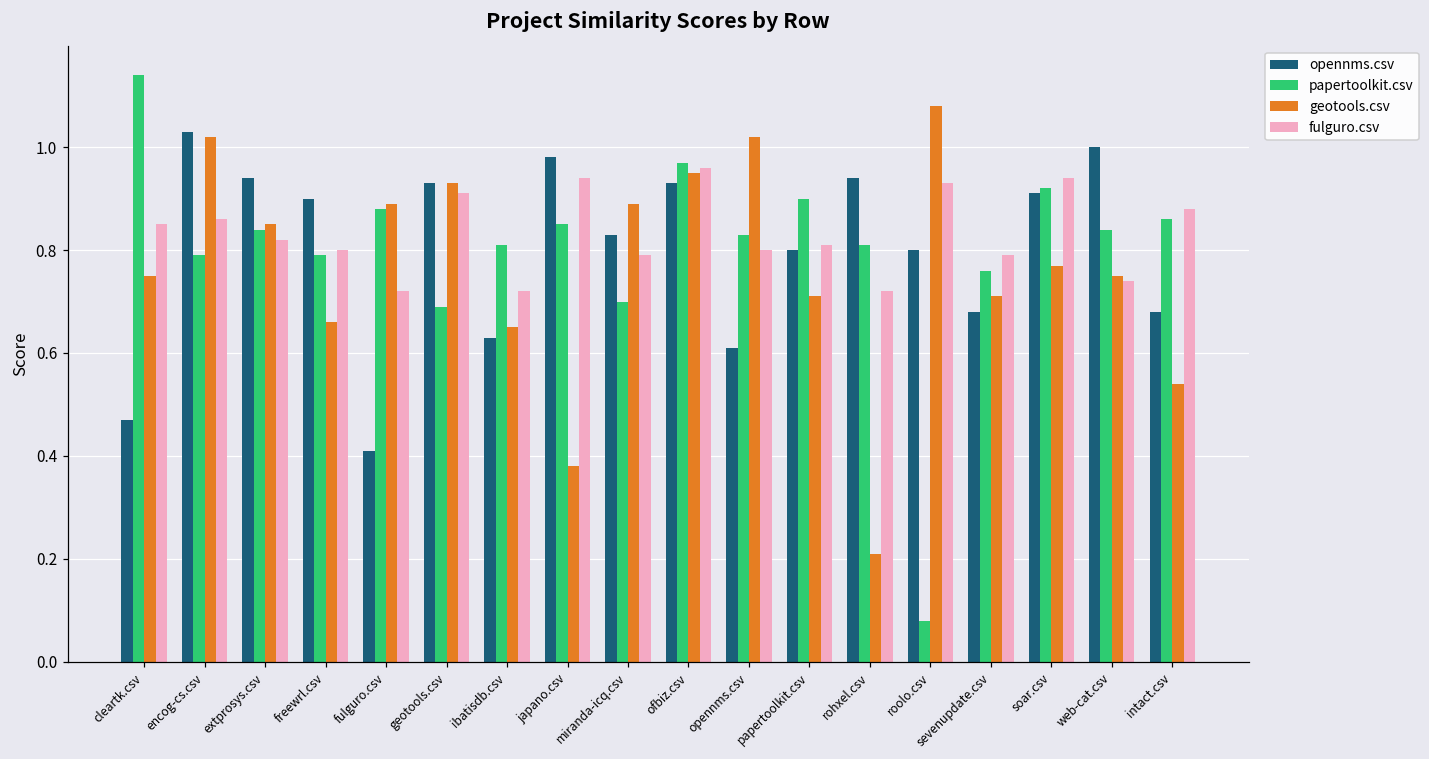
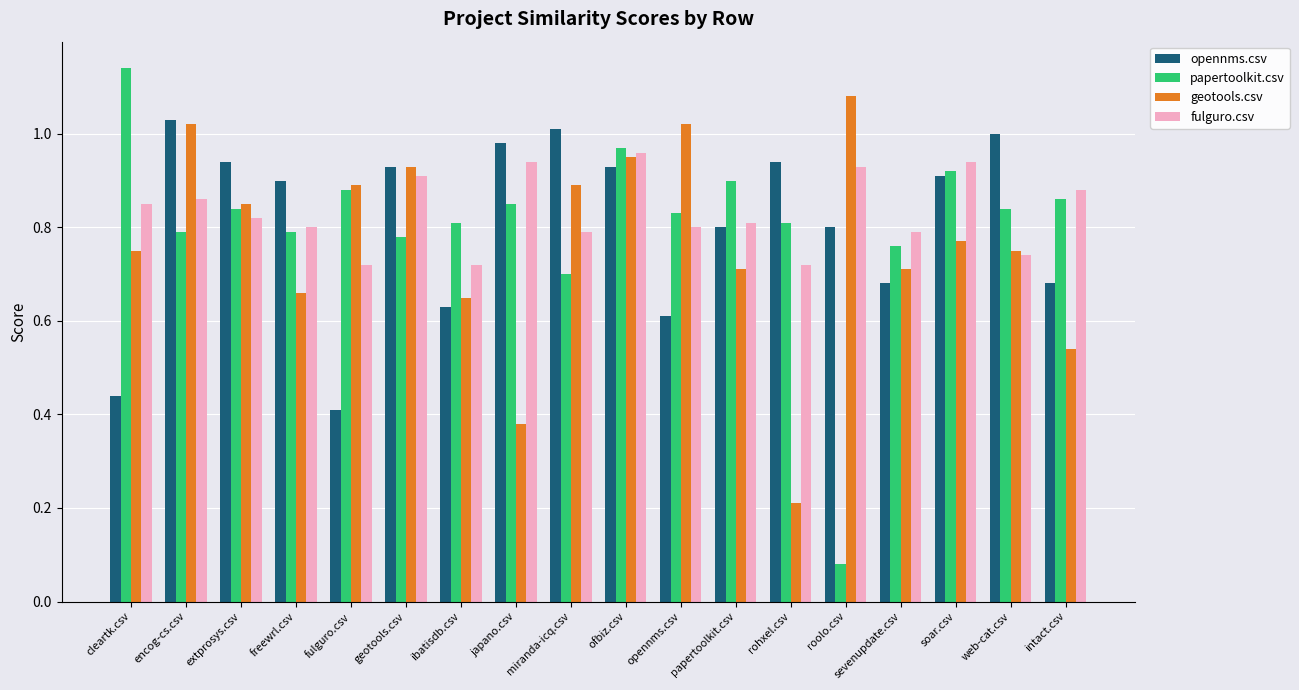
  {
    "opennms.csv": {
-     "cleartk.csv": 0.47,
+     "cleartk.csv": 0.44,
      "encog-cs.csv": 1.03,
      "extprosys.csv": 0.94,
      "freewrl.csv": 0.90,
      "fulguro.csv": 0.41,
      "geotools.csv": 0.93,
      "ibatisdb.csv": 0.63,
      "japano.csv": 0.98,
-     "miranda-icq.csv": 0.83,
+     "miranda-icq.csv": 1.01,
      "ofbiz.csv": 0.93,
      "opennms.csv": 0.61,
      "papertoolkit.csv": 0.80,
      "rohxel.csv": 0.94,
      "roolo.csv": 0.80,
      "sevenupdate.csv": 0.68,
      "soar.csv": 0.91,
      "web-cat.csv": 1.00,
      "intact.csv": 0.68
    },
    "papertoolkit.csv": {
      "cleartk.csv": 1.14,
      "encog-cs.csv": 0.79,
      "extprosys.csv": 0.84,
      "freewrl.csv": 0.79,
      "fulguro.csv": 0.88,
-     "geotools.csv": 0.69,
+     "geotools.csv": 0.78,
      "ibatisdb.csv": 0.81,
      "japano.csv": 0.85,
      "miranda-icq.csv": 0.70,
      "ofbiz.csv": 0.97,
      "opennms.csv": 0.83,
      "papertoolkit.csv": 0.90,
      "rohxel.csv": 0.81,
      "roolo.csv": 0.08,
      "sevenupdate.csv": 0.76,
      "soar.csv": 0.92,
      "web-cat.csv": 0.84,
      "intact.csv": 0.86
    },
    "geotools.csv": {
      "cleartk.csv": 0.75,
      "encog-cs.csv": 1.02,
      "extprosys.csv": 0.85,
      "freewrl.csv": 0.66,
      "fulguro.csv": 0.89,
      "geotools.csv": 0.93,
      "ibatisdb.csv": 0.65,
      "japano.csv": 0.38,
      "miranda-icq.csv": 0.89,
      "ofbiz.csv": 0.95,
      "opennms.csv": 1.02,
      "papertoolkit.csv": 0.71,
      "rohxel.csv": 0.21,
      "roolo.csv": 1.08,
      "sevenupdate.csv": 0.71,
      "soar.csv": 0.77,
      "web-cat.csv": 0.75,
      "intact.csv": 0.54
    },
    "fulguro.csv": {
      "cleartk.csv": 0.85,
      "encog-cs.csv": 0.86,
      "extprosys.csv": 0.82,
      "freewrl.csv": 0.80,
      "fulguro.csv": 0.72,
      "geotools.csv": 0.91,
      "ibatisdb.csv": 0.72,
      "japano.csv": 0.94,
      "miranda-icq.csv": 0.79,
      "ofbiz.csv": 0.96,
      "opennms.csv": 0.80,
      "papertoolkit.csv": 0.81,
      "rohxel.csv": 0.72,
      "roolo.csv": 0.93,
      "sevenupdate.csv": 0.79,
      "soar.csv": 0.94,
      "web-cat.csv": 0.74,
      "intact.csv": 0.88
    }
  }
